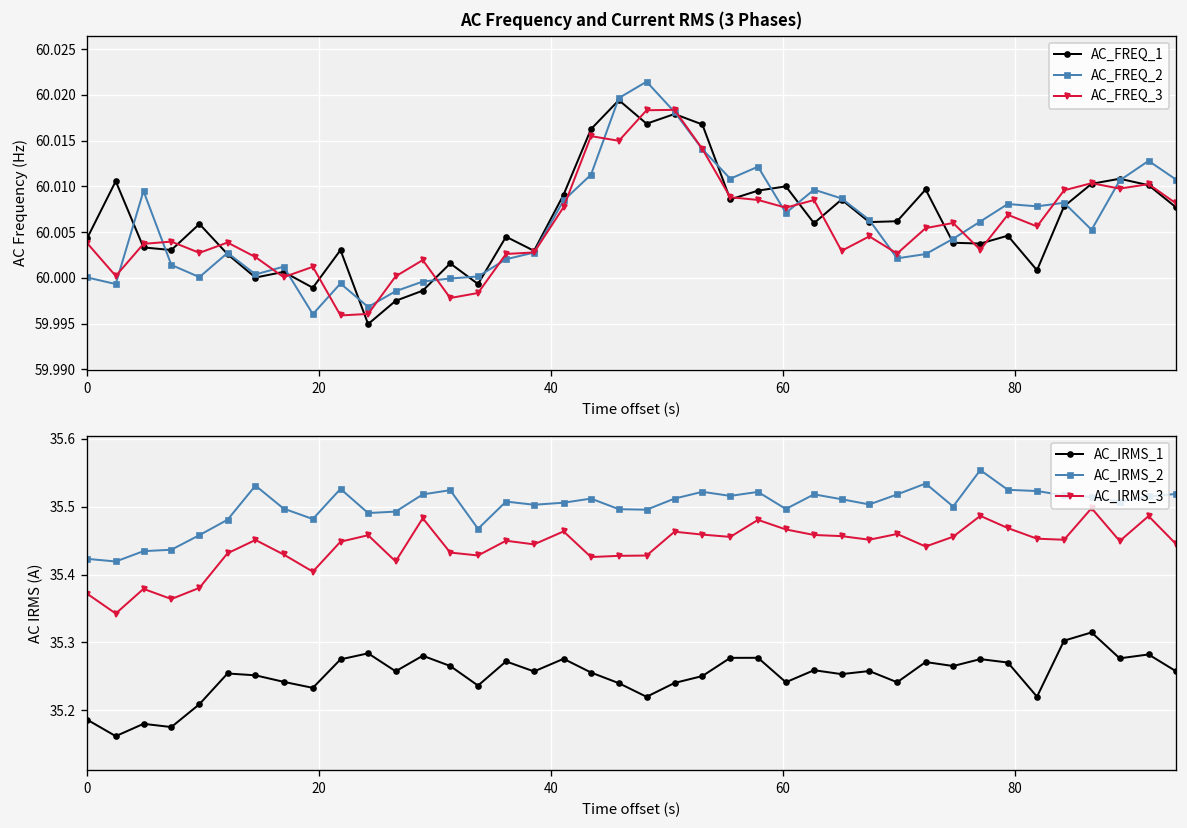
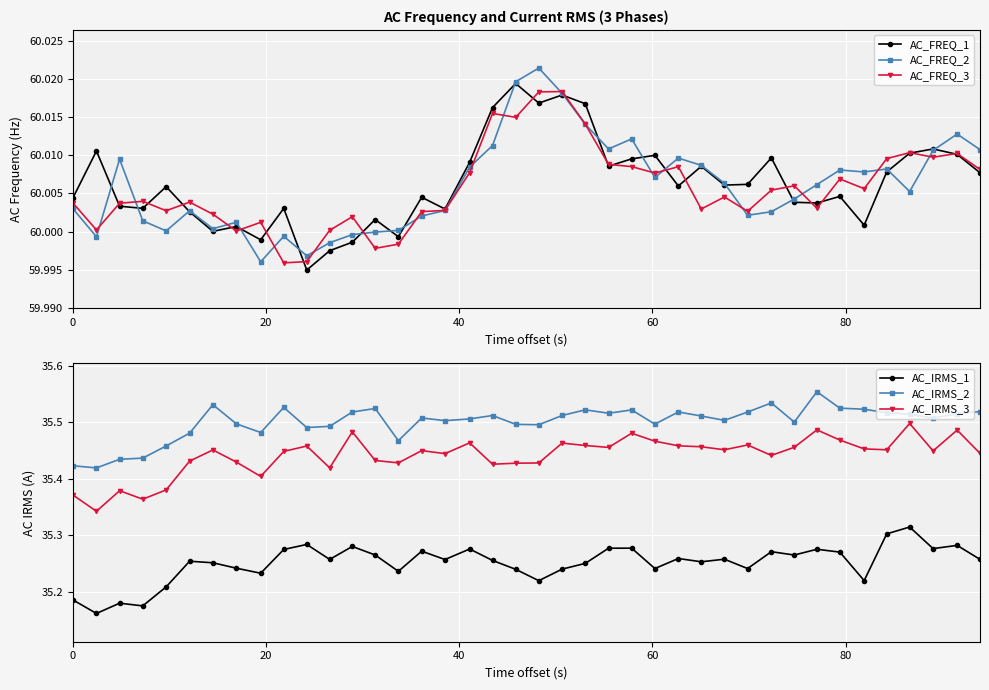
  {
    "AC Frequency and Current RMS (3 Phases)": {
      "AC_FREQ_1": {
        "0": 60.004
      },
      "AC_FREQ_2": {
-       "0": 60.000
+       "0": 60.003
      },
      "AC_FREQ_3": {
        "0": 60.004
      }
    }
  }
